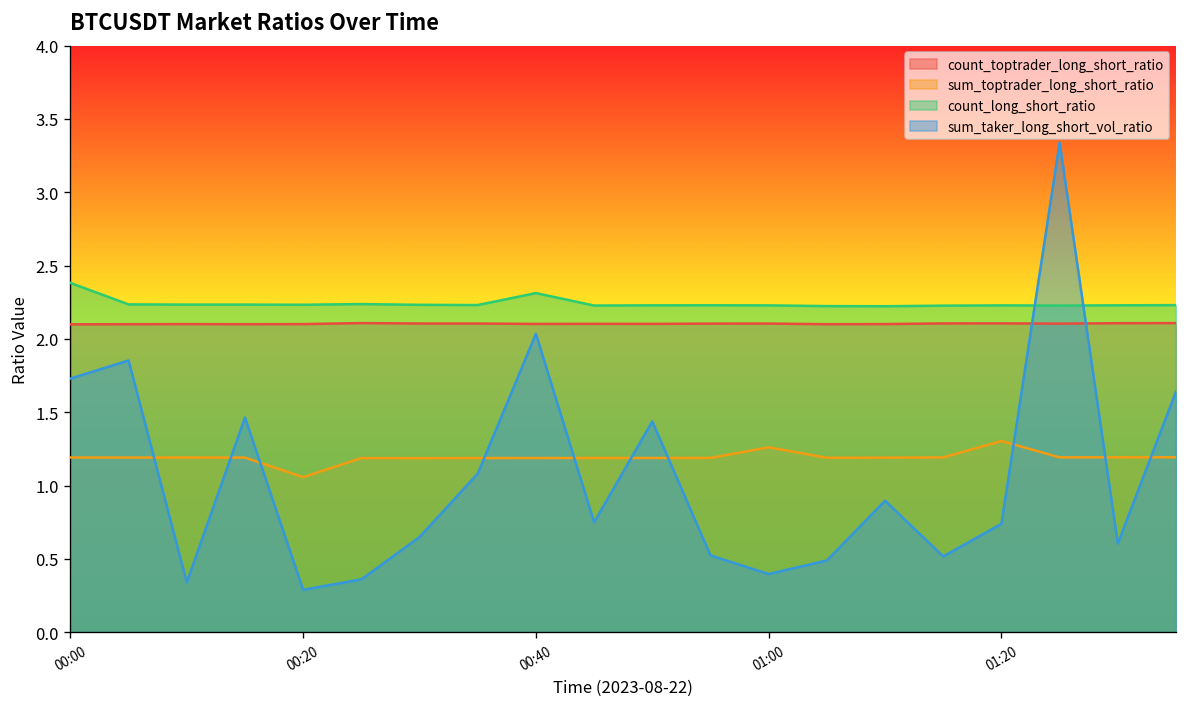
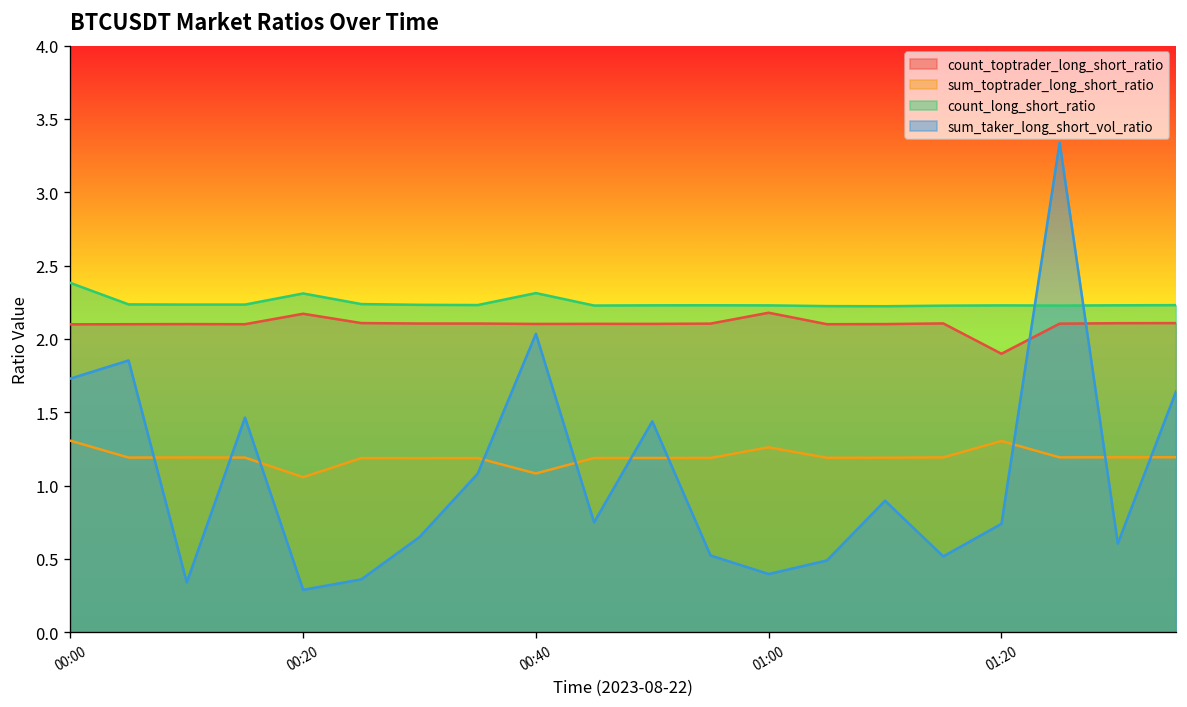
  {
    "count_toptrader_long_short_ratio": {
      "00:00": 2.10,
-     "00:20": 2.10,
+     "00:20": 2.17,
      "00:40": 2.10,
-     "01:00": 2.10,
-     "01:20": 2.11
+     "01:00": 2.18,
+     "01:20": 1.90
    },
    "sum_toptrader_long_short_ratio": {
-     "00:00": 1.19,
+     "00:00": 1.31,
      "00:20": 1.06,
-     "00:40": 1.19,
+     "00:40": 1.08,
      "01:00": 1.26,
      "01:20": 1.30
    },
    "count_long_short_ratio": {
      "00:00": 2.38,
-     "00:20": 2.23,
+     "00:20": 2.31,
      "00:40": 2.31,
      "01:00": 2.23,
      "01:20": 2.23
    },
    "sum_taker_long_short_vol_ratio": {
      "00:00": 1.73,
      "00:20": 0.29,
      "00:40": 2.04,
      "01:00": 0.40,
      "01:20": 0.74
    }
  }
